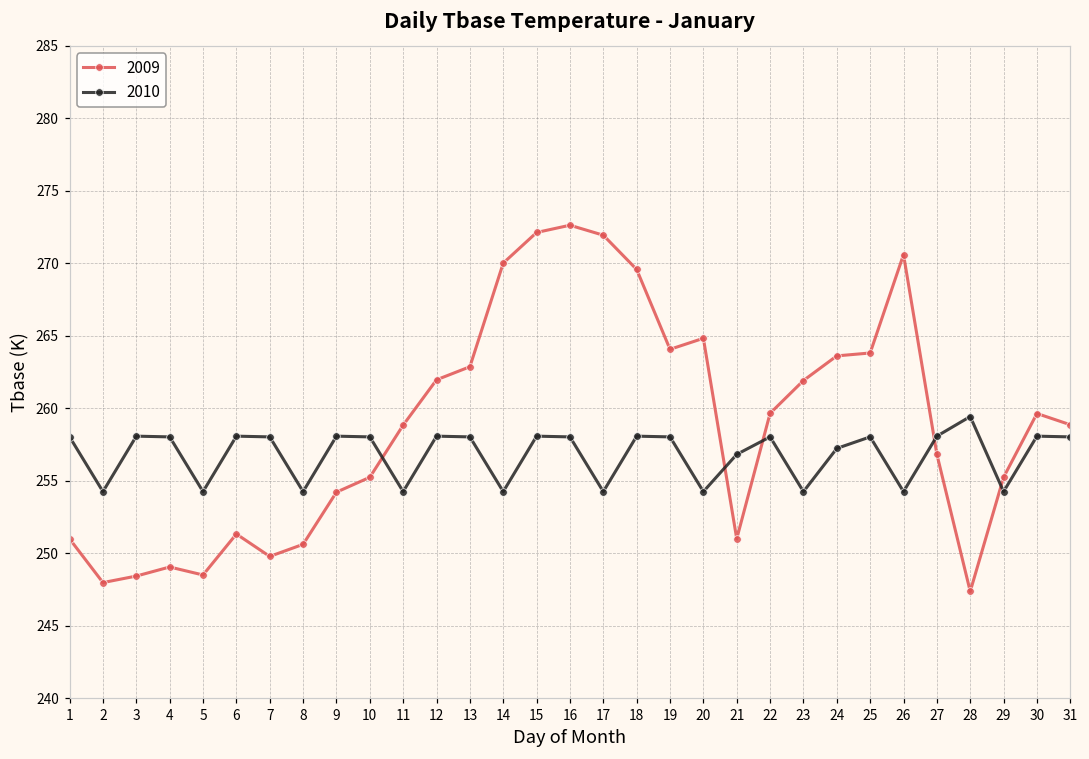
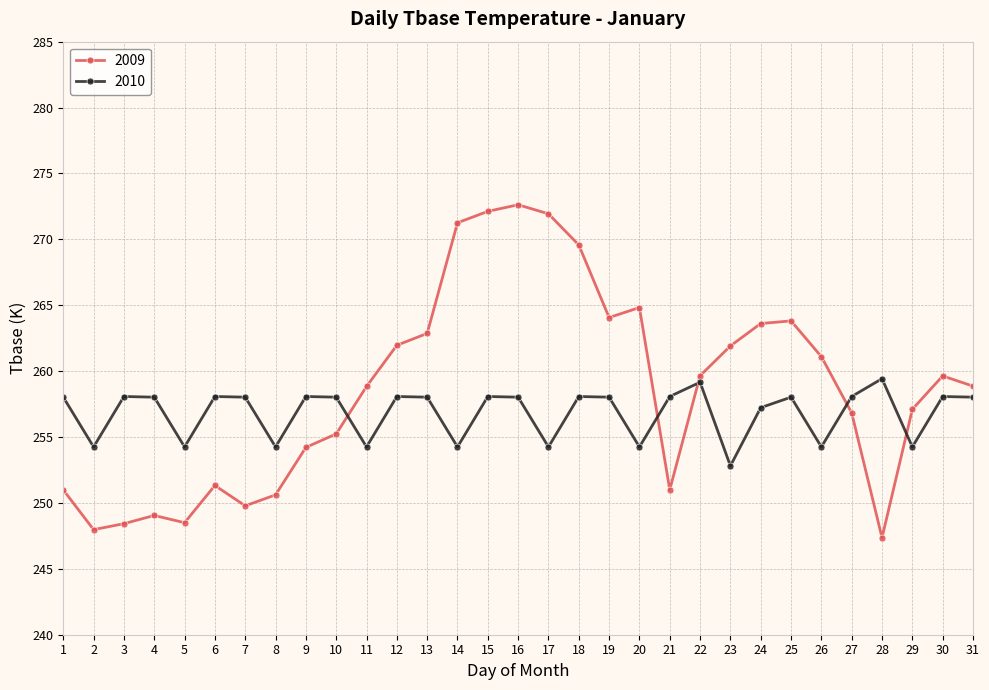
  {
    "2009": {
      "1": 251.0,
      "2": 248.0,
      "3": 248.4,
      "4": 249.1,
      "5": 248.5,
      "6": 251.3,
      "7": 249.8,
      "8": 250.6,
      "9": 254.2,
      "10": 255.2,
      "11": 258.8,
      "12": 262.0,
      "13": 262.9,
-     "14": 270.0,
+     "14": 271.3,
      "15": 272.1,
      "16": 272.6,
      "17": 271.9,
      "18": 269.6,
      "19": 264.1,
      "20": 264.8,
      "21": 251.0,
      "22": 259.7,
      "23": 261.9,
      "24": 263.6,
      "25": 263.8,
-     "26": 270.6,
+     "26": 261.1,
      "27": 256.8,
      "28": 247.4,
-     "29": 255.2,
+     "29": 257.1,
      "30": 259.6,
      "31": 258.9
    },
    "2010": {
      "1": 258.0,
      "2": 254.3,
      "3": 258.1,
      "4": 258.0,
      "5": 254.3,
      "6": 258.1,
      "7": 258.0,
      "8": 254.3,
      "9": 258.1,
      "10": 258.0,
      "11": 254.3,
      "12": 258.1,
      "13": 258.0,
      "14": 254.3,
      "15": 258.1,
      "16": 258.0,
      "17": 254.3,
      "18": 258.1,
      "19": 258.0,
      "20": 254.3,
-     "21": 256.8,
-     "22": 258.0,
-     "23": 254.3,
+     "21": 258.1,
+     "22": 259.2,
+     "23": 252.8,
      "24": 257.2,
      "25": 258.0,
      "26": 254.3,
      "27": 258.1,
      "28": 259.4,
      "29": 254.3,
      "30": 258.1,
      "31": 258.0
    }
  }
